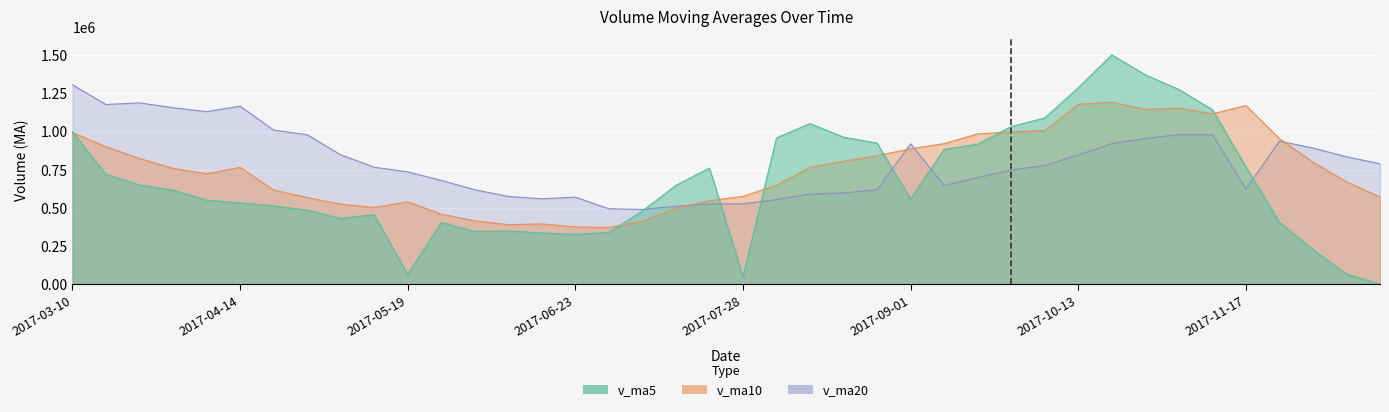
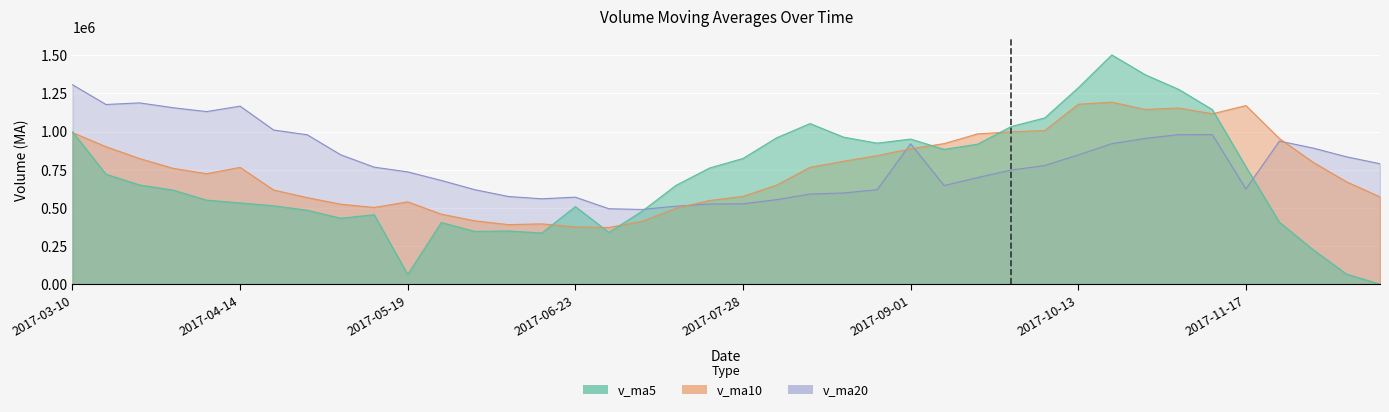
  {
    "v_ma20": {
      "2017-03-10": 1310000,
      "2017-04-14": 1170000,
      "2017-05-19": 740000,
      "2017-06-23": 570000,
      "2017-07-28": 530000,
      "2017-09-01": 920000,
      "2017-10-13": 850000,
      "2017-11-17": 620000
    },
    "v_ma10": {
      "2017-04-14": 770000,
      "2017-05-19": 540000,
      "2017-06-23": 380000,
      "2017-07-28": 580000,
      "2017-09-01": 890000,
      "2017-10-13": 1180000,
      "2017-11-17": 1170000
    },
    "v_ma5": {
      "2017-04-14": 530000,
      "2017-05-19": 60000,
-     "2017-06-23": 330000,
-     "2017-07-28": 50000,
-     "2017-09-01": 560000,
+     "2017-06-23": 510000,
+     "2017-07-28": 820000,
+     "2017-09-01": 950000,
      "2017-10-13": 1290000,
      "2017-11-17": 770000
    }
  }
